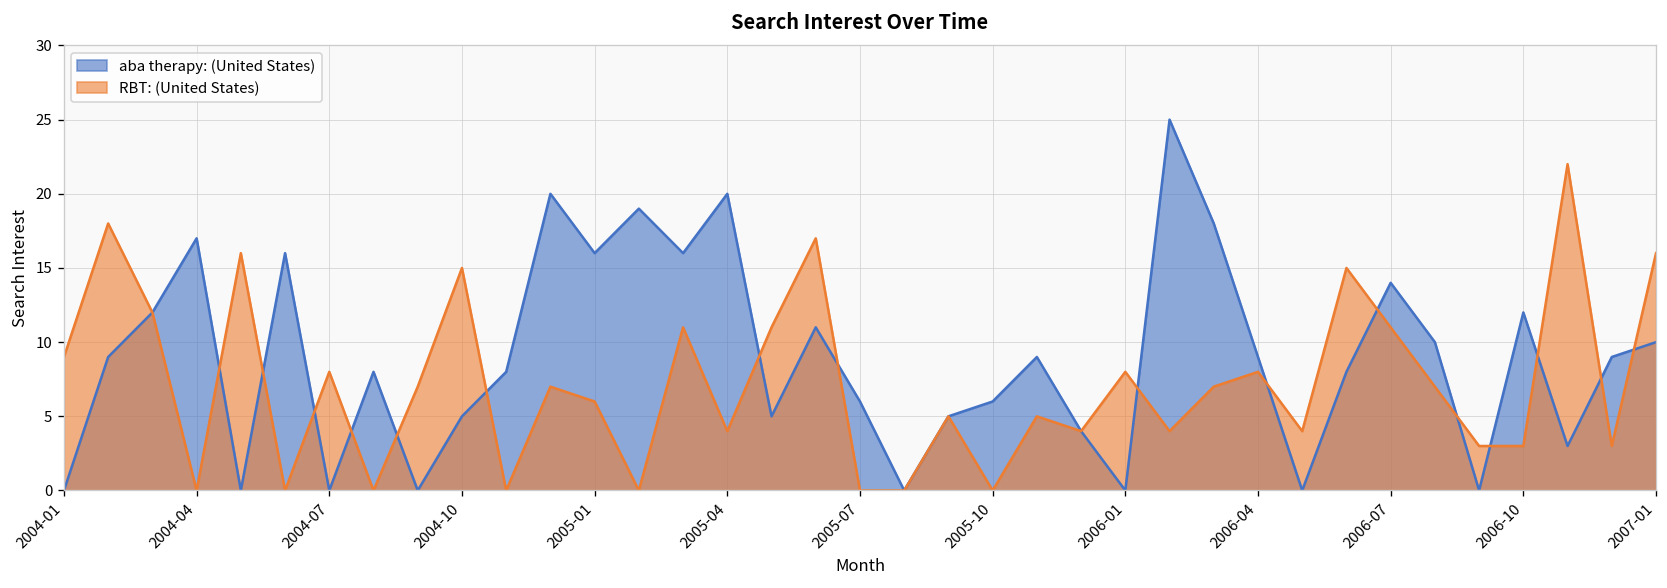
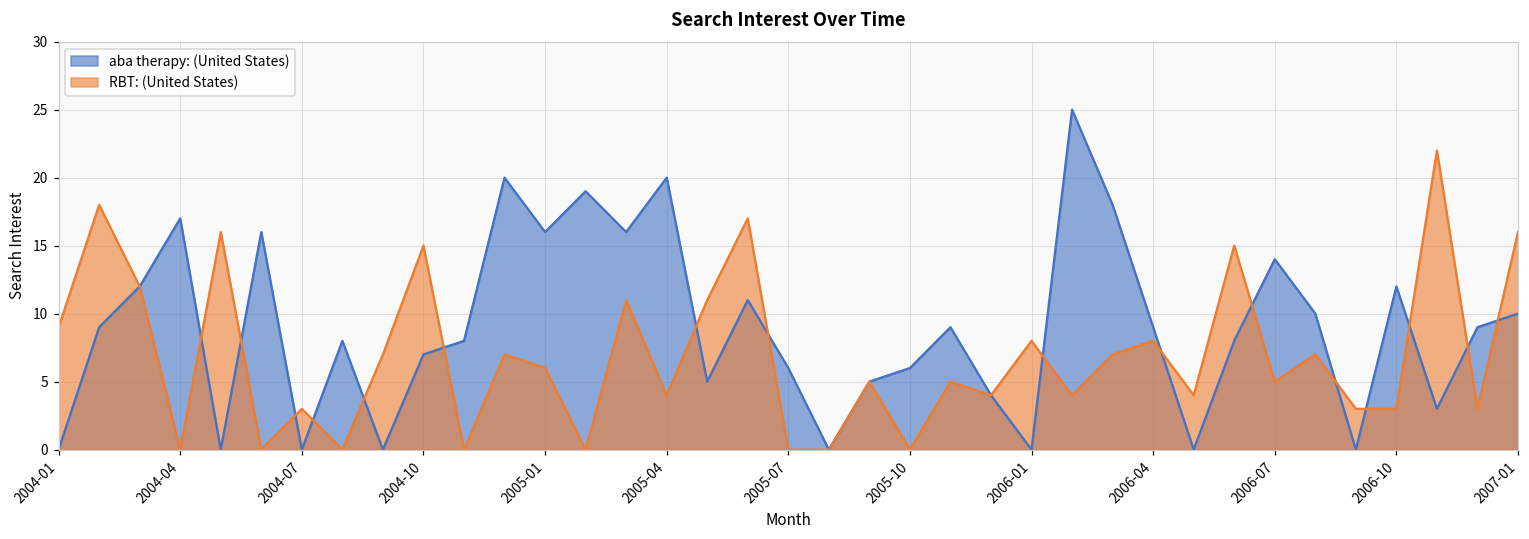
  {
    "aba therapy: (United States)": {
      "2004-01": 0,
      "2004-04": 17,
      "2004-07": 0,
-     "2004-10": 5,
+     "2004-10": 7,
      "2005-01": 16,
      "2005-04": 20,
      "2005-07": 6,
      "2005-10": 6,
      "2006-01": 0,
      "2006-04": 9,
      "2006-07": 14,
      "2006-10": 12,
      "2007-01": 10
    },
    "RBT: (United States)": {
      "2004-01": 9,
      "2004-04": 0,
-     "2004-07": 8,
+     "2004-07": 3,
      "2004-10": 15,
      "2005-01": 6,
      "2005-04": 4,
      "2005-07": 0,
      "2005-10": 0,
      "2006-01": 8,
      "2006-04": 8,
-     "2006-07": 11,
+     "2006-07": 5,
      "2006-10": 3,
      "2007-01": 16
    }
  }
